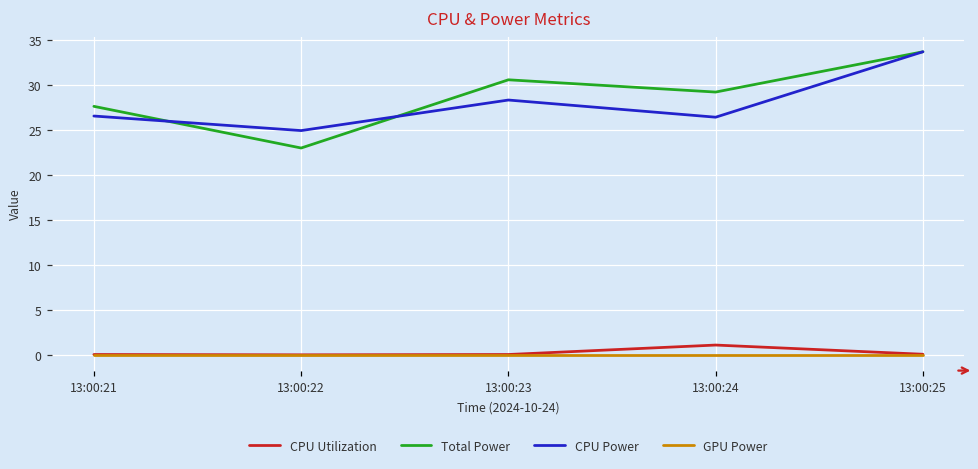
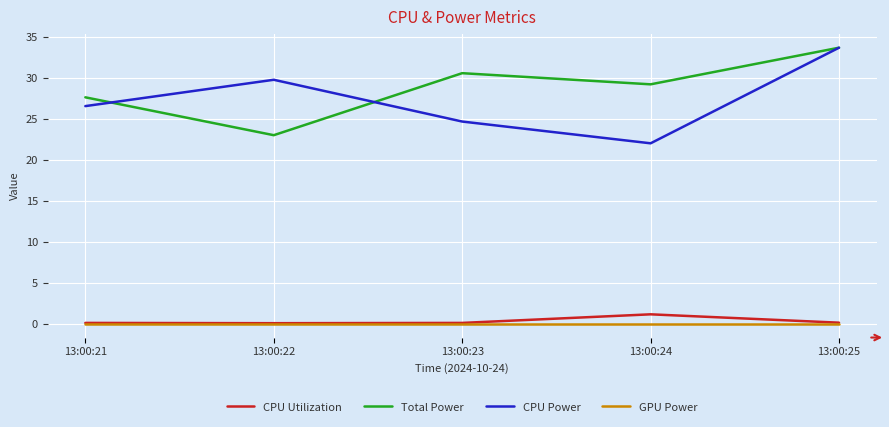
  {
    "CPU Utilization": {
      "13:00:24": 1
    },
    "Total Power": {
      "13:00:21": 28,
      "13:00:22": 23,
      "13:00:23": 31,
      "13:00:24": 29
    },
    "CPU Power": {
      "13:00:21": 27,
-     "13:00:22": 25,
-     "13:00:23": 28,
-     "13:00:24": 26
+     "13:00:22": 30,
+     "13:00:23": 25,
+     "13:00:24": 22
    },
    "GPU Power": {
      "13:00:24": 0
    }
  }
